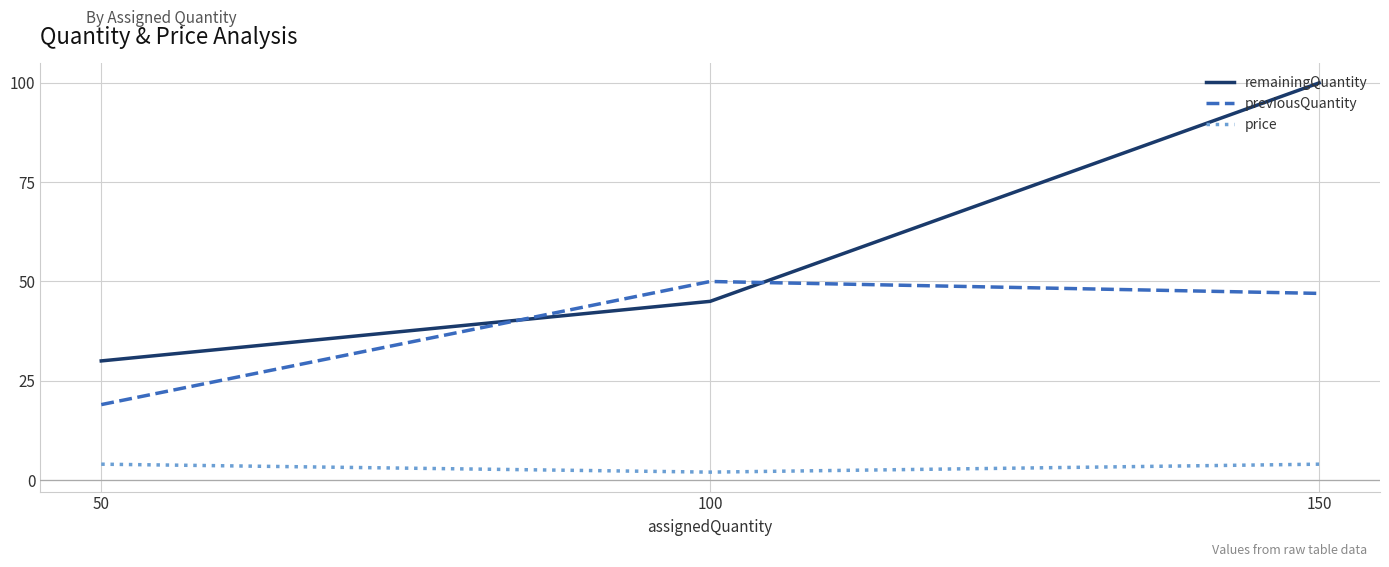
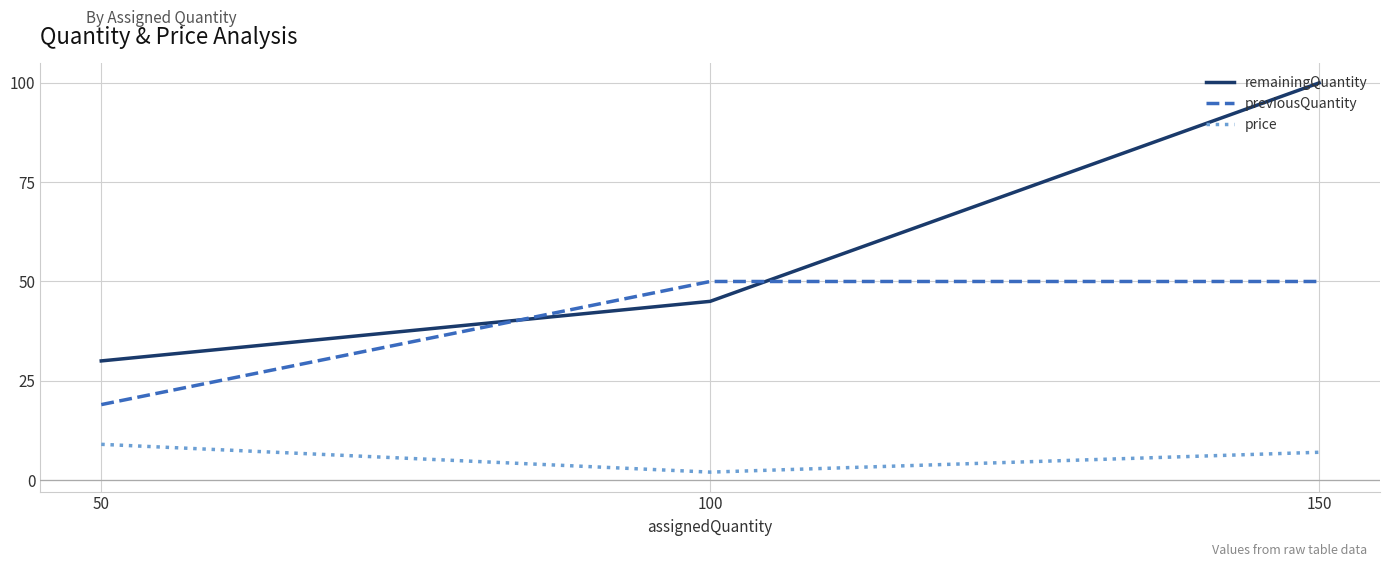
  {
    "remainingQuantity": {
      "50": 30,
      "100": 45,
      "150": 100
    },
    "previousQuantity": {
      "50": 19,
      "100": 50,
-     "150": 47
+     "150": 50
    },
    "price": {
-     "50": 4,
+     "50": 9,
      "100": 2,
-     "150": 4
+     "150": 7
    }
  }
